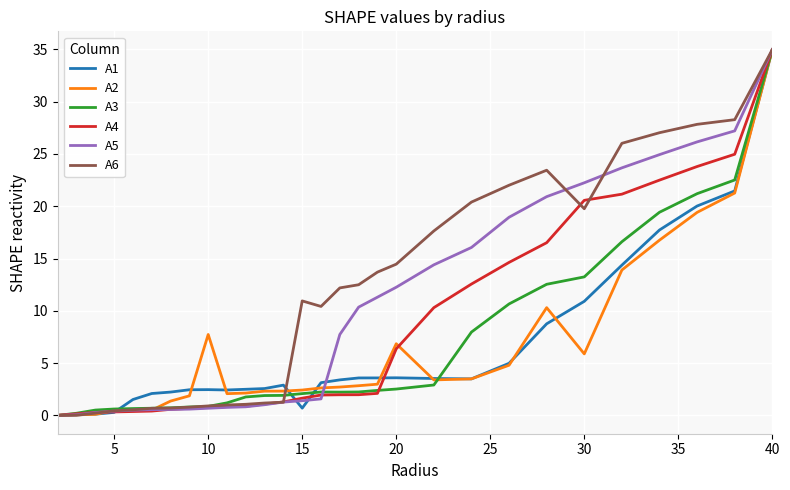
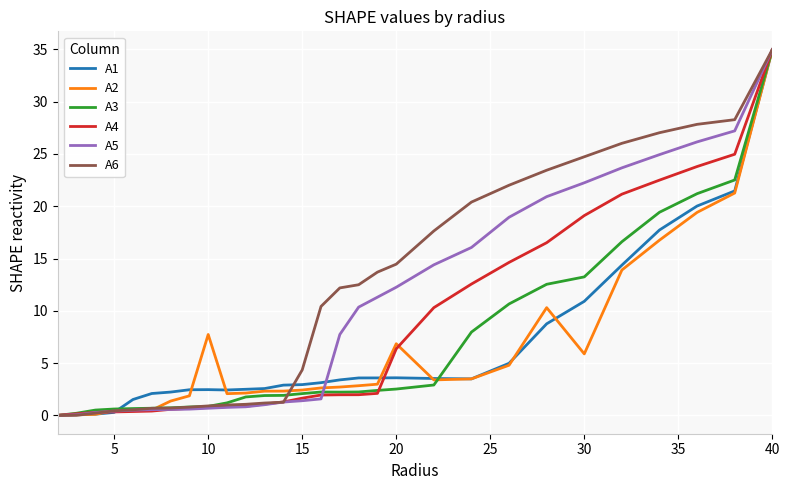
  {
    "A1": {
      "10": 2.5,
-     "15": 0.7,
+     "15": 3.0,
      "20": 3.6,
      "30": 10.9
    },
    "A2": {
      "10": 7.7,
      "15": 2.4,
      "20": 6.9,
      "30": 5.9
    },
    "A3": {
      "15": 2.1,
      "20": 2.5,
      "30": 13.3
    },
    "A4": {
      "20": 6.4,
-     "30": 20.6
+     "30": 19.1
    },
    "A5": {
      "20": 12.3,
      "30": 22.2
    },
    "A6": {
-     "15": 11.0,
+     "15": 4.4,
      "20": 14.5,
-     "30": 19.8
+     "30": 24.7
    }
  }
